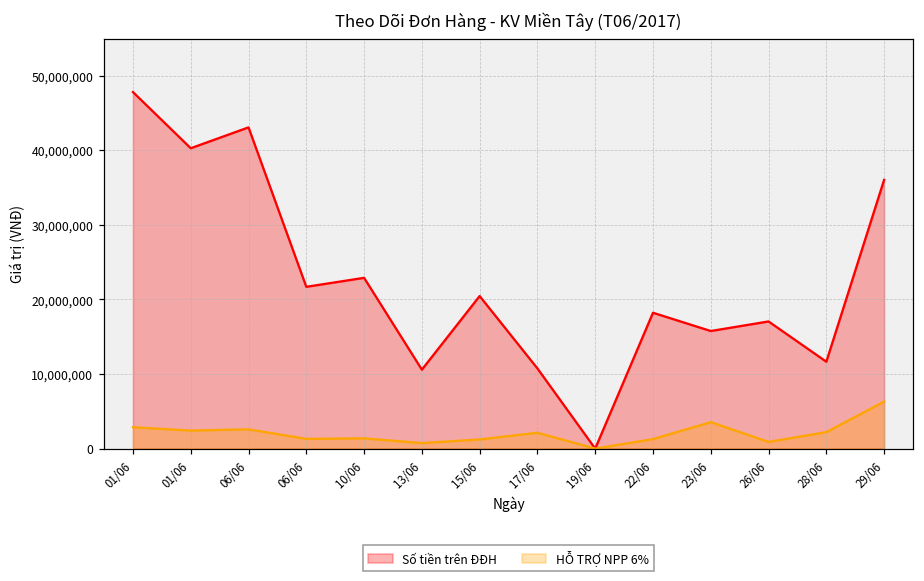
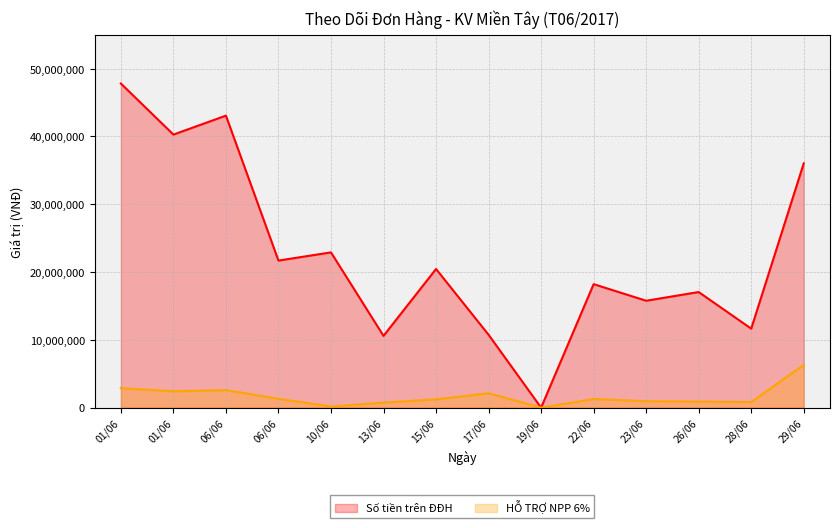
  {
    "Số tiền trên ĐĐH": {
      "10/06": "23,000,000",
      "13/06": "11,000,000",
      "15/06": "20,000,000",
      "17/06": "11,000,000",
      "22/06": "18,000,000",
      "23/06": "16,000,000",
      "26/06": "17,000,000",
      "28/06": "12,000,000",
      "29/06": "36,000,000"
    },
    "HỖ TRỢ NPP 6%": {
-     "10/06": "1,000,000",
+     "10/06": "0",
      "13/06": "1,000,000",
      "15/06": "1,000,000",
      "17/06": "2,000,000",
      "22/06": "1,000,000",
-     "23/06": "4,000,000",
+     "23/06": "1,000,000",
      "26/06": "1,000,000",
-     "28/06": "2,000,000",
+     "28/06": "1,000,000",
      "29/06": "6,000,000"
    }
  }
